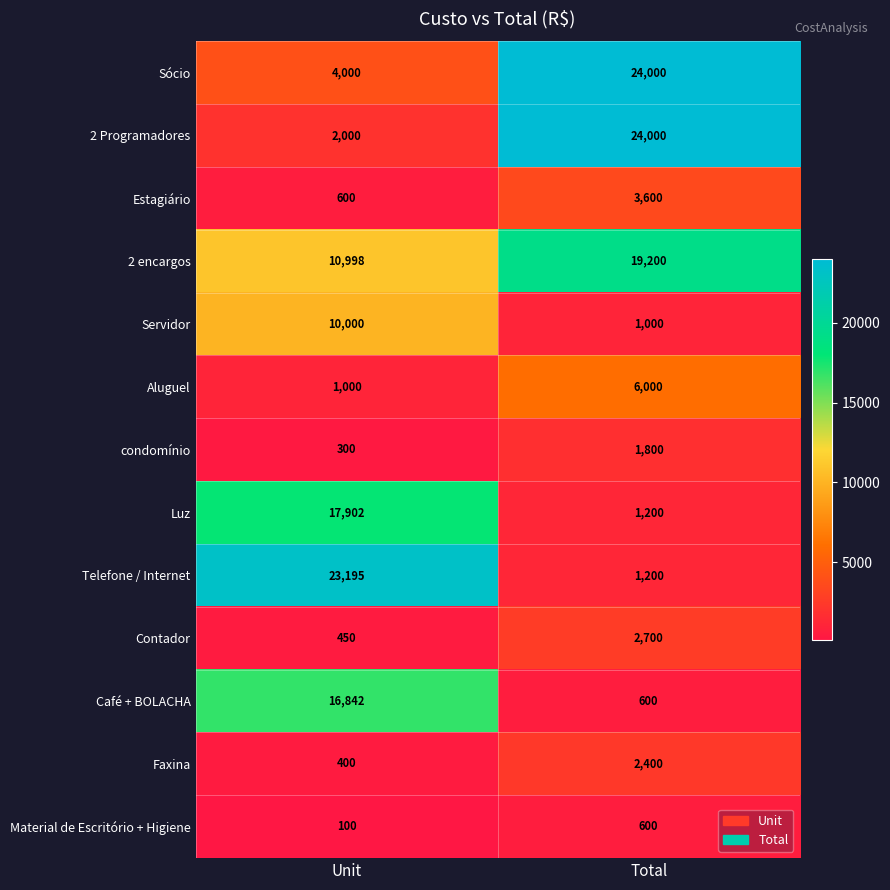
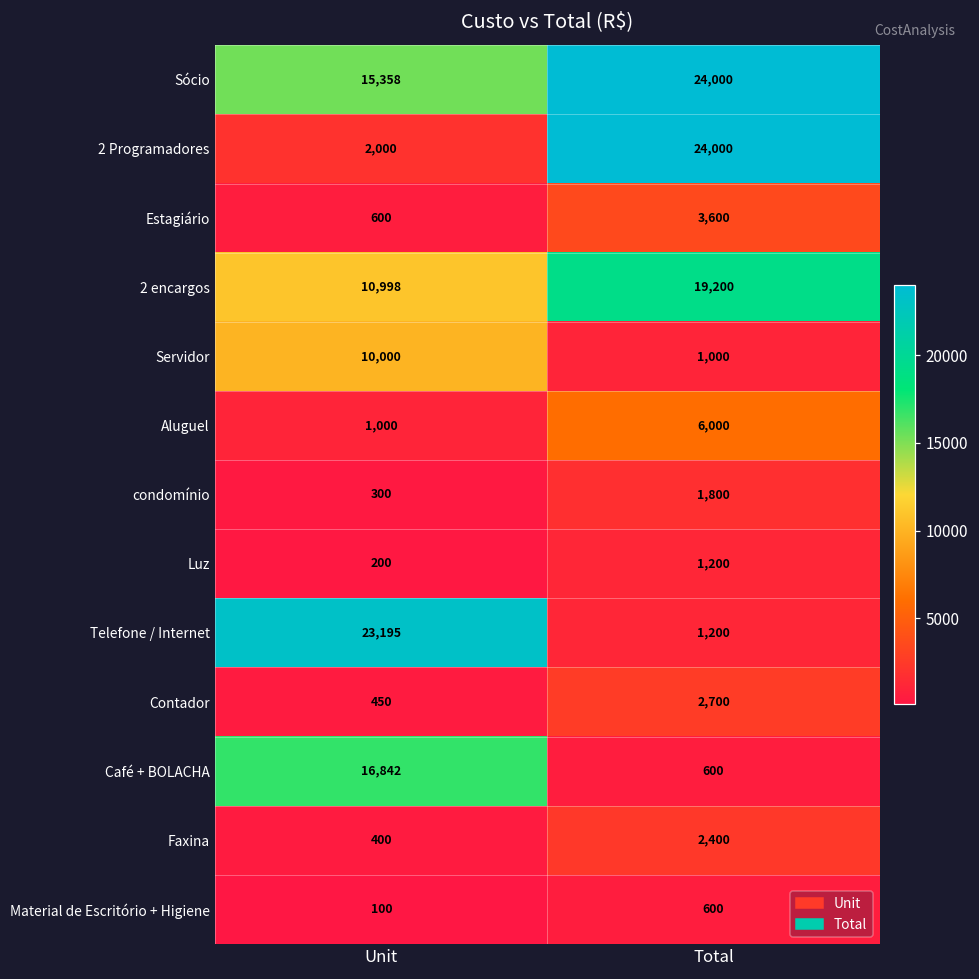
  {
    "Sócio": {
-     "Unit": "4,000",
+     "Unit": "15,358",
      "Total": "24,000"
    },
    "2 Programadores": {
      "Unit": "2,000",
      "Total": "24,000"
    },
    "Estagiário": {
      "Unit": "600",
      "Total": "3,600"
    },
    "2 encargos": {
      "Unit": "10,998",
      "Total": "19,200"
    },
    "Servidor": {
      "Unit": "10,000",
      "Total": "1,000"
    },
    "Aluguel": {
      "Unit": "1,000",
      "Total": "6,000"
    },
    "condomínio": {
      "Unit": "300",
      "Total": "1,800"
    },
    "Luz": {
-     "Unit": "17,902",
+     "Unit": "200",
      "Total": "1,200"
    },
    "Telefone / Internet": {
      "Unit": "23,195",
      "Total": "1,200"
    },
    "Contador": {
      "Unit": "450",
      "Total": "2,700"
    },
    "Café + BOLACHA": {
      "Unit": "16,842",
      "Total": "600"
    },
    "Faxina": {
      "Unit": "400",
      "Total": "2,400"
    },
    "Material de Escritório + Higiene": {
      "Unit": "100",
      "Total": "600"
    }
  }
